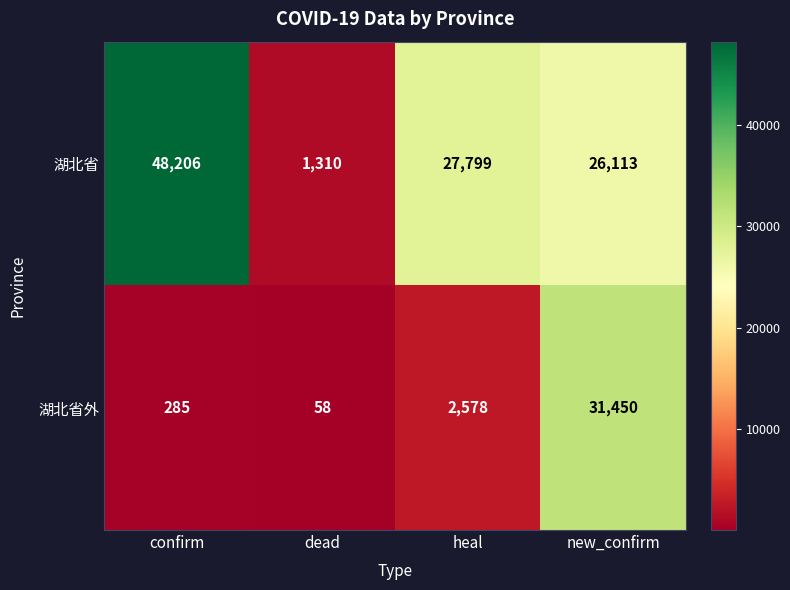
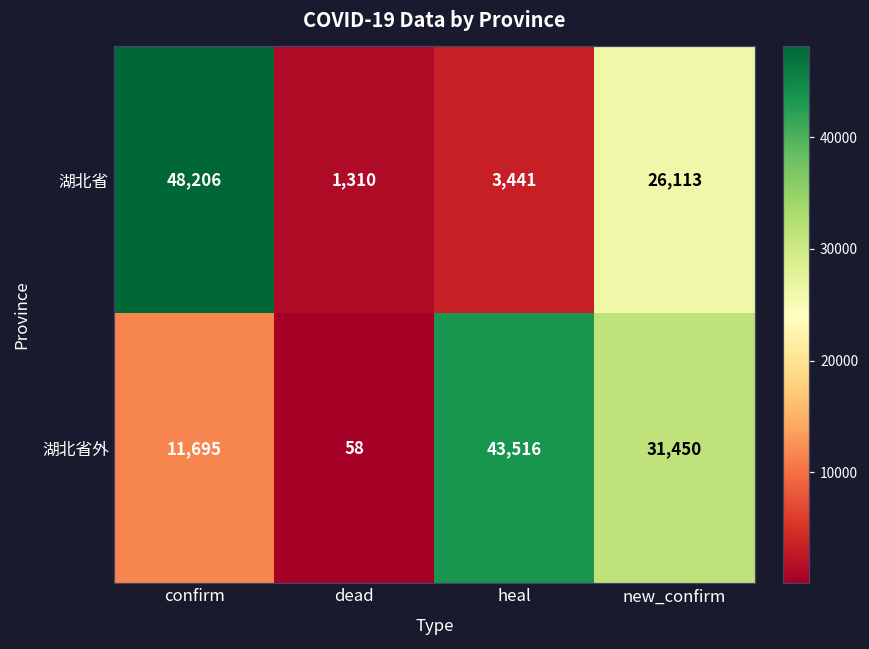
  {
    "湖北省": {
      "confirm": "48,206",
      "dead": "1,310",
-     "heal": "27,799",
+     "heal": "3,441",
      "new_confirm": "26,113"
    },
    "湖北省外": {
-     "confirm": "285",
+     "confirm": "11,695",
      "dead": "58",
-     "heal": "2,578",
+     "heal": "43,516",
      "new_confirm": "31,450"
    }
  }
